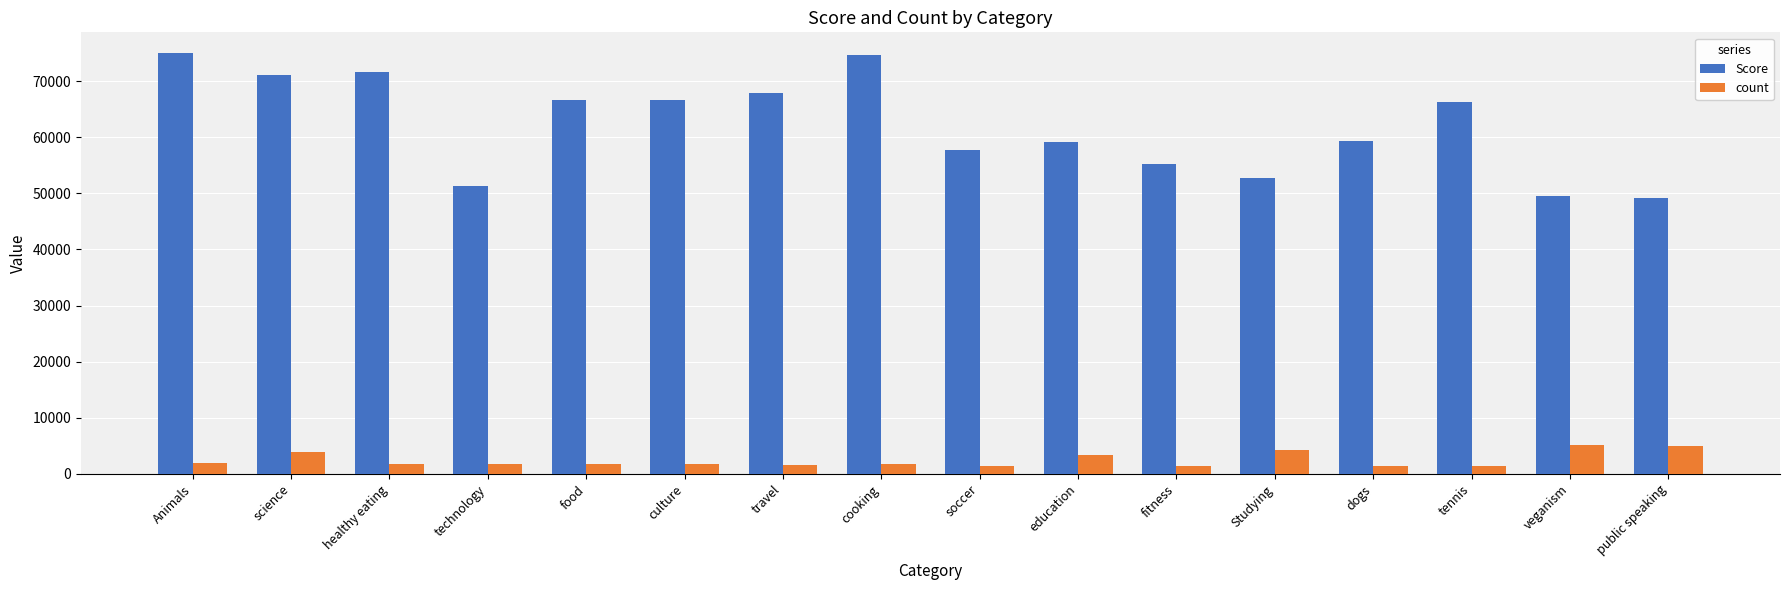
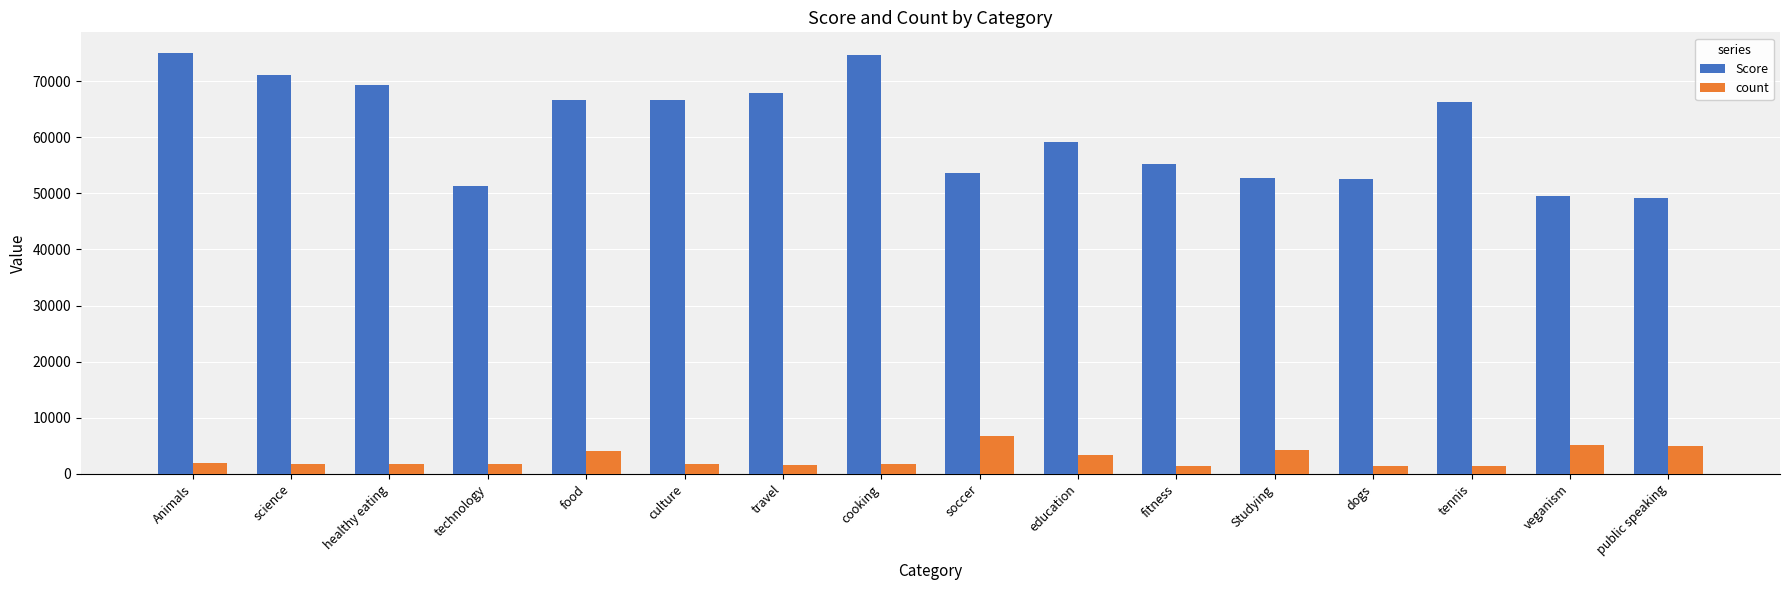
  {
    "Score": {
      "Animals": 75000,
      "science": 71000,
-     "healthy eating": 72000,
+     "healthy eating": 69000,
      "technology": 51000,
      "food": 67000,
      "culture": 67000,
      "travel": 68000,
      "cooking": 75000,
-     "soccer": 58000,
+     "soccer": 54000,
      "education": 59000,
      "fitness": 55000,
      "Studying": 53000,
-     "dogs": 59000,
+     "dogs": 53000,
      "tennis": 66000,
      "veganism": 50000,
      "public speaking": 49000
    },
    "count": {
      "Animals": 2000,
-     "science": 4000,
+     "science": 2000,
      "healthy eating": 2000,
      "technology": 2000,
-     "food": 2000,
+     "food": 4000,
      "culture": 2000,
      "travel": 2000,
      "cooking": 2000,
-     "soccer": 1000,
+     "soccer": 7000,
      "education": 3000,
      "fitness": 1000,
      "Studying": 4000,
      "dogs": 1000,
      "tennis": 1000,
      "veganism": 5000,
      "public speaking": 5000
    }
  }
